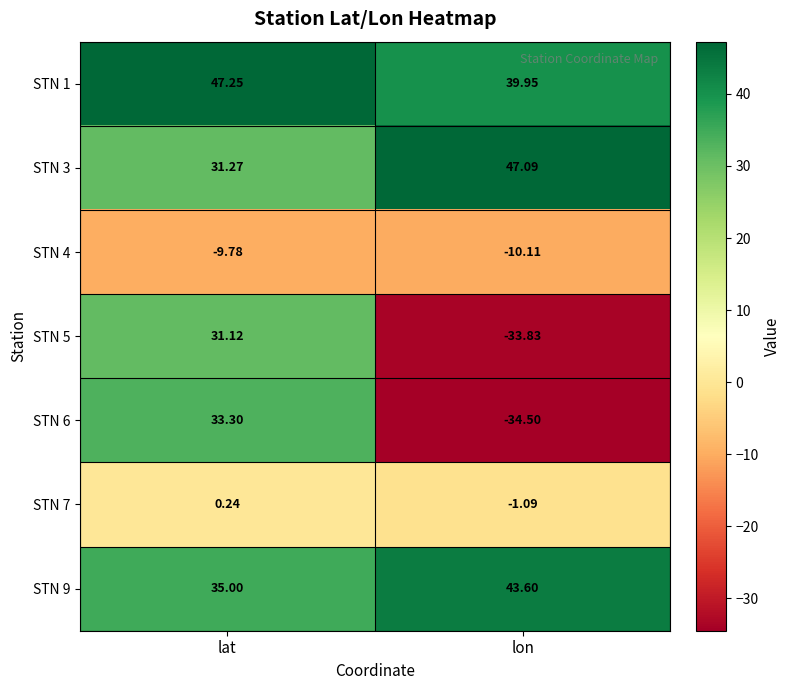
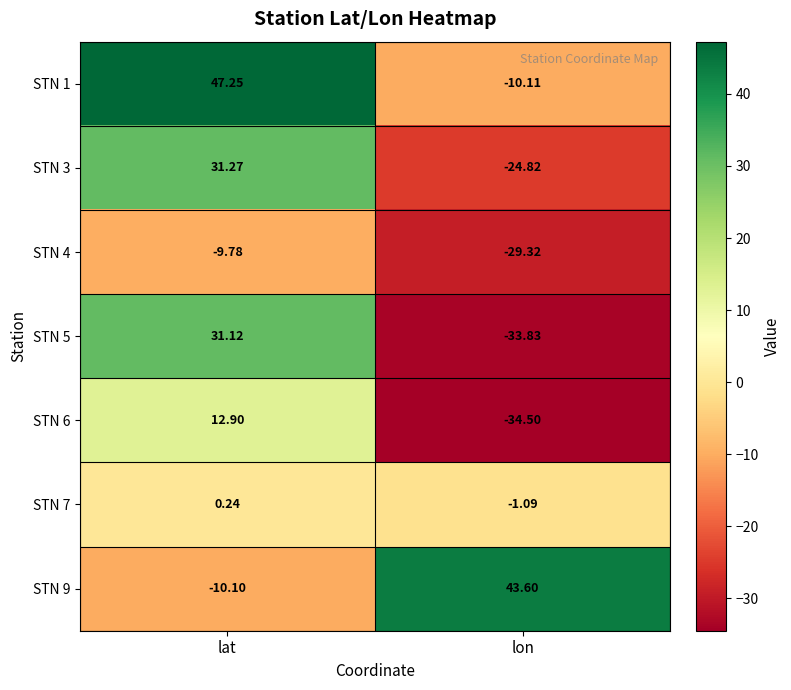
  {
    "STN 1": {
      "lat": 47.25,
-     "lon": 39.95
+     "lon": -10.11
    },
    "STN 3": {
      "lat": 31.27,
-     "lon": 47.09
+     "lon": -24.82
    },
    "STN 4": {
      "lat": -9.78,
-     "lon": -10.11
+     "lon": -29.32
    },
    "STN 5": {
      "lat": 31.12,
      "lon": -33.83
    },
    "STN 6": {
-     "lat": 33.30,
+     "lat": 12.90,
      "lon": -34.50
    },
    "STN 7": {
      "lat": 0.24,
      "lon": -1.09
    },
    "STN 9": {
-     "lat": 35.00,
+     "lat": -10.10,
      "lon": 43.60
    }
  }
